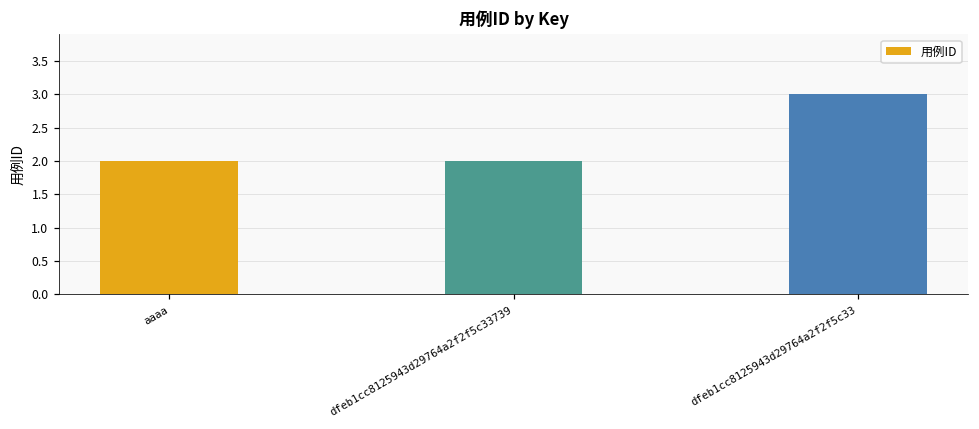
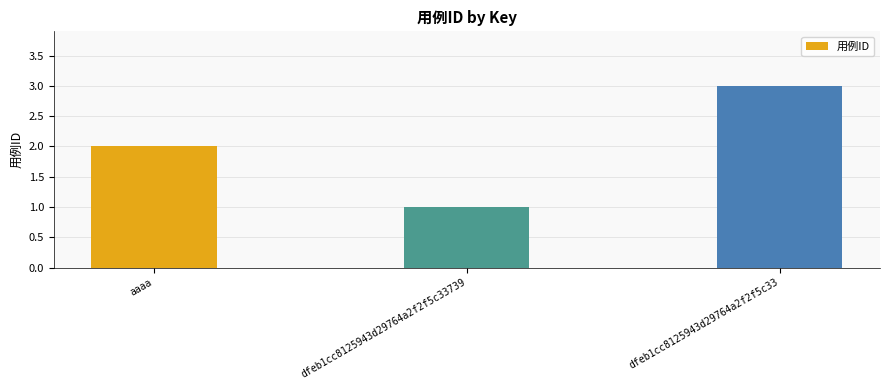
  {
    "aaaa": 2,
-   "dfeb1cc8125943d29764a2f2f5c33739": 2,
+   "dfeb1cc8125943d29764a2f2f5c33739": 1,
    "dfeb1cc8125943d29764a2f2f5c33": 3
  }
